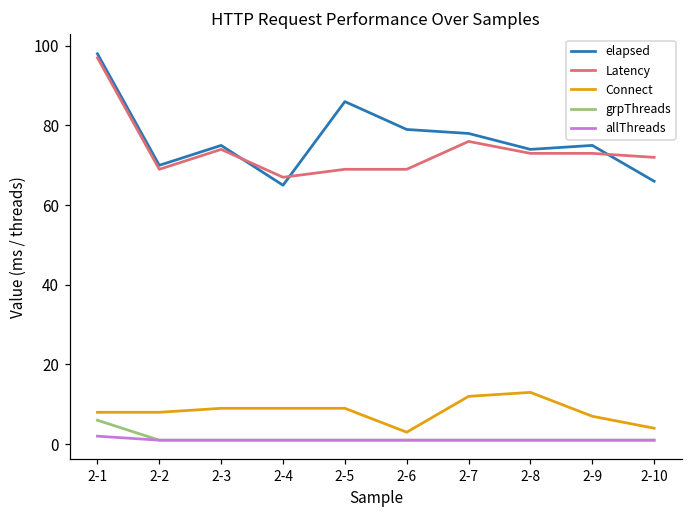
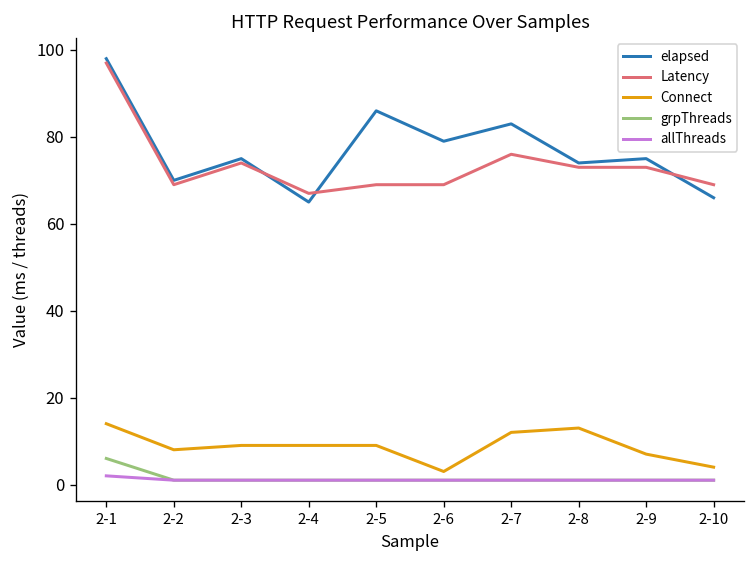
  {
    "elapsed": {
      "2-1": 98,
      "2-2": 70,
      "2-3": 75,
      "2-4": 65,
      "2-5": 86,
      "2-6": 79,
-     "2-7": 78,
+     "2-7": 83,
      "2-8": 74,
      "2-9": 75,
      "2-10": 66
    },
    "Latency": {
      "2-1": 97,
      "2-2": 69,
      "2-3": 74,
      "2-4": 67,
      "2-5": 69,
      "2-6": 69,
      "2-7": 76,
      "2-8": 73,
      "2-9": 73,
-     "2-10": 72
+     "2-10": 69
    },
    "Connect": {
-     "2-1": 8,
+     "2-1": 14,
      "2-2": 8,
      "2-3": 9,
      "2-4": 9,
      "2-5": 9,
      "2-6": 3,
      "2-7": 12,
      "2-8": 13,
      "2-9": 7,
      "2-10": 4
    },
    "grpThreads": {
      "2-1": 6
    },
    "allThreads": {
      "2-1": 2
    }
  }
